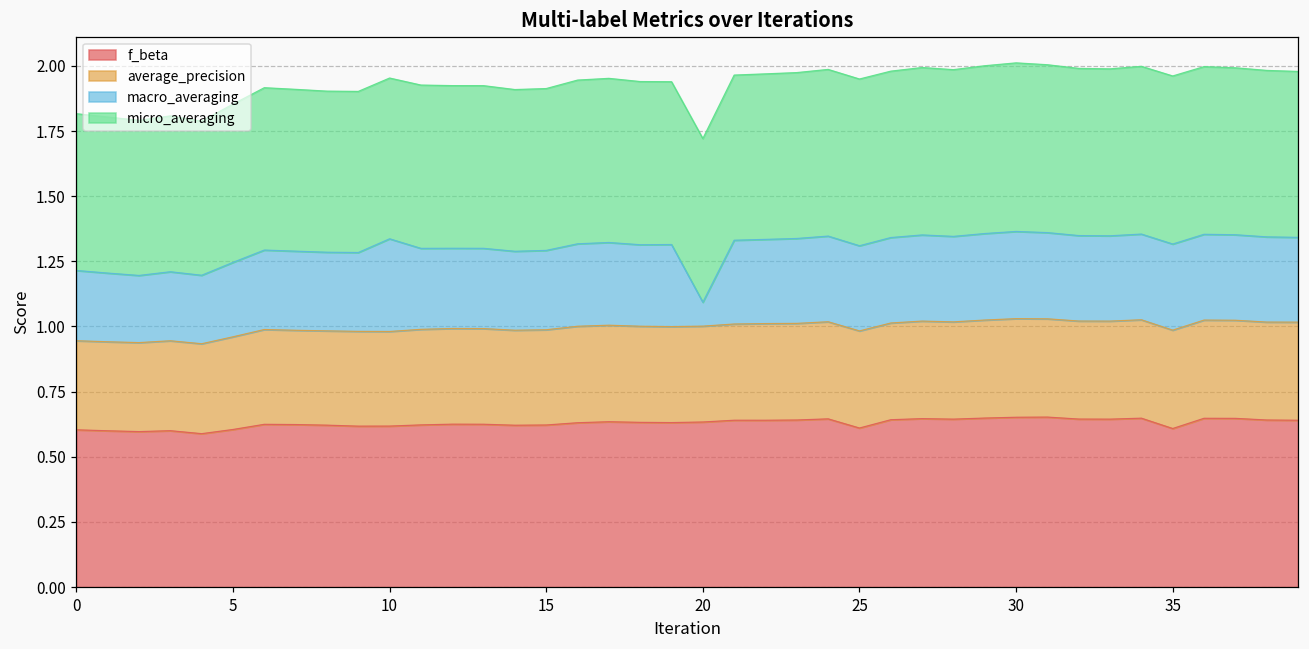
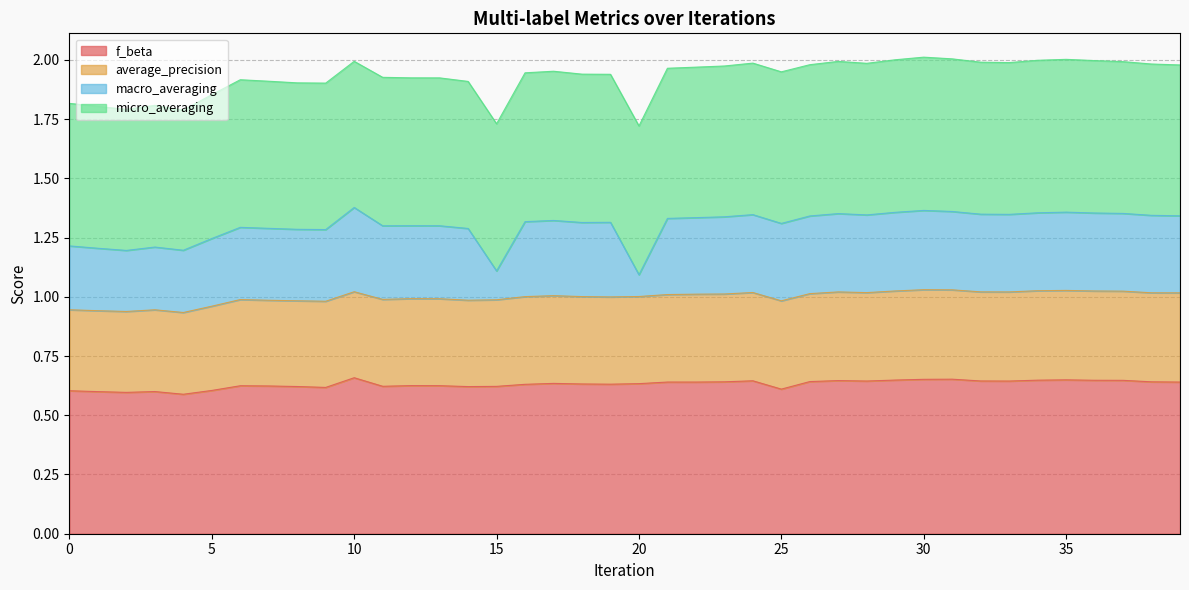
  {
    "f_beta": {
      "0": 0.60,
      "5": 0.60,
-     "10": 0.62,
+     "10": 0.66,
      "15": 0.62,
      "20": 0.63,
      "25": 0.61,
      "30": 0.65,
-     "35": 0.61
+     "35": 0.65
    },
    "average_precision": {
      "0": 0.34,
      "5": 0.36,
      "10": 0.36,
      "15": 0.37,
      "20": 0.37,
      "25": 0.37,
      "30": 0.38,
      "35": 0.38
    },
    "macro_averaging": {
      "0": 0.27,
      "5": 0.29,
      "10": 0.36,
-     "15": 0.30,
+     "15": 0.12,
      "20": 0.09,
      "25": 0.33,
      "30": 0.33,
      "35": 0.33
    },
    "micro_averaging": {
      "0": 0.60,
      "10": 0.62,
      "15": 0.62,
      "20": 0.63,
      "25": 0.64,
      "30": 0.65,
      "35": 0.64
    }
  }
